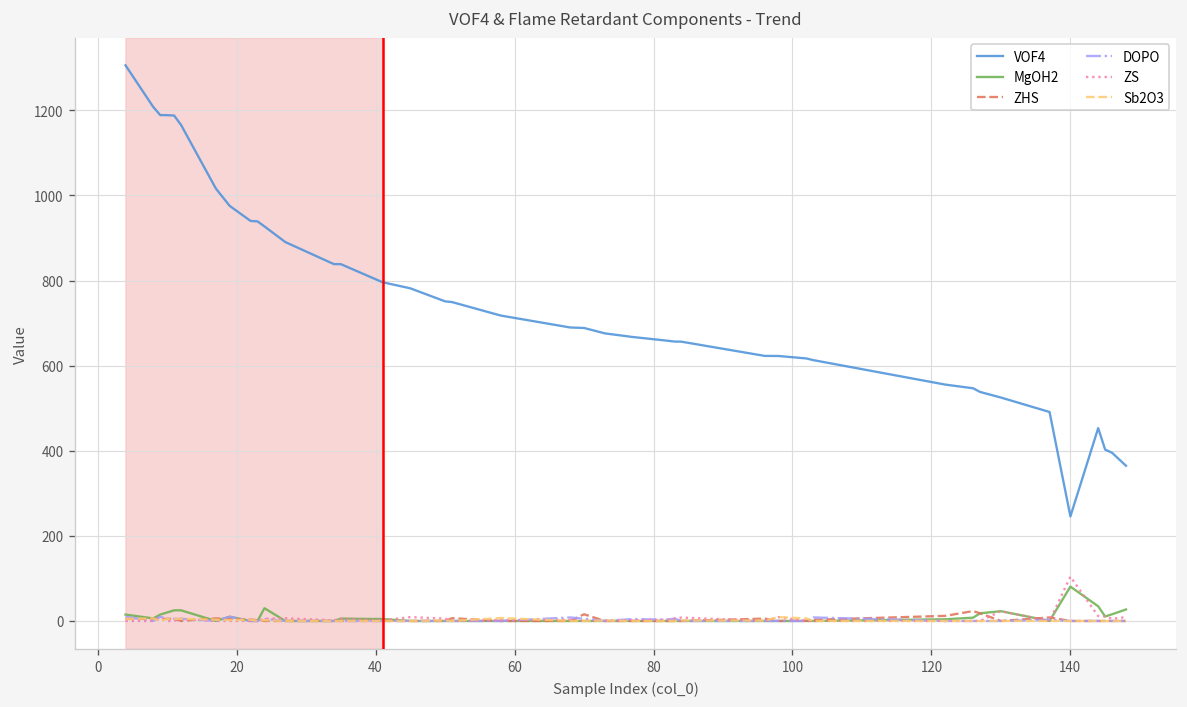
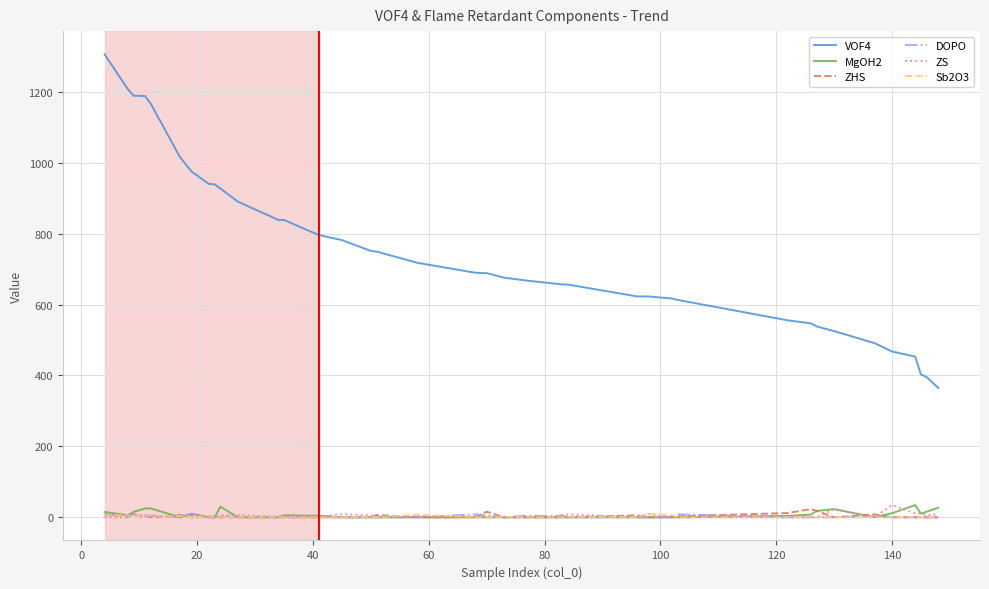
  {
    "VOF4": {
-     "140": 250
+     "140": 470
    },
    "MgOH2": {
-     "140": 80
+     "140": 10
    },
    "ZS": {
-     "140": 100
+     "140": 30
    }
  }
